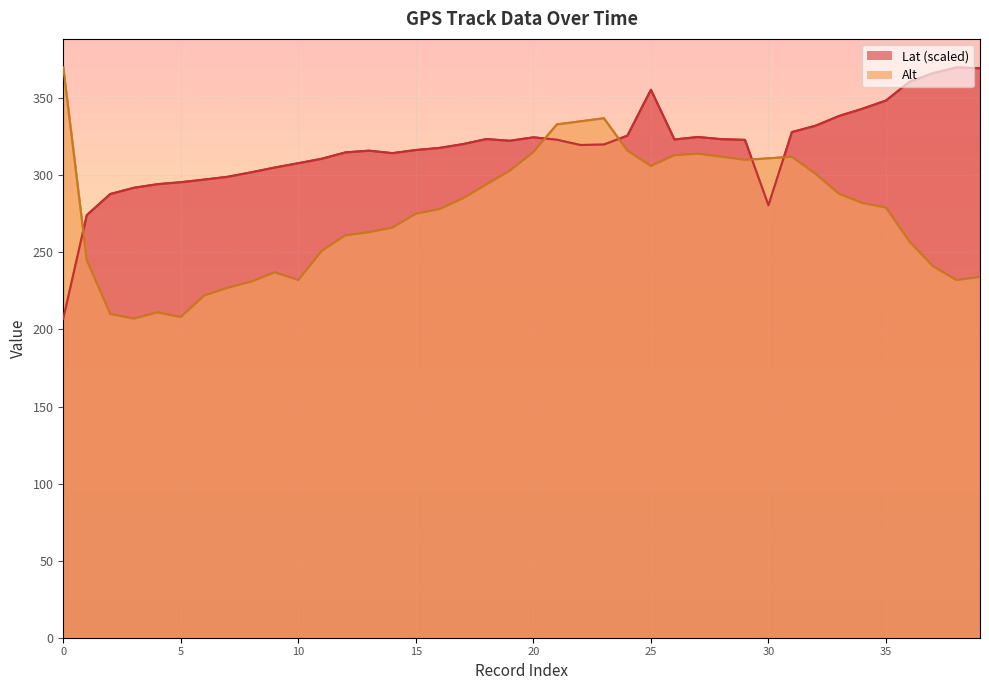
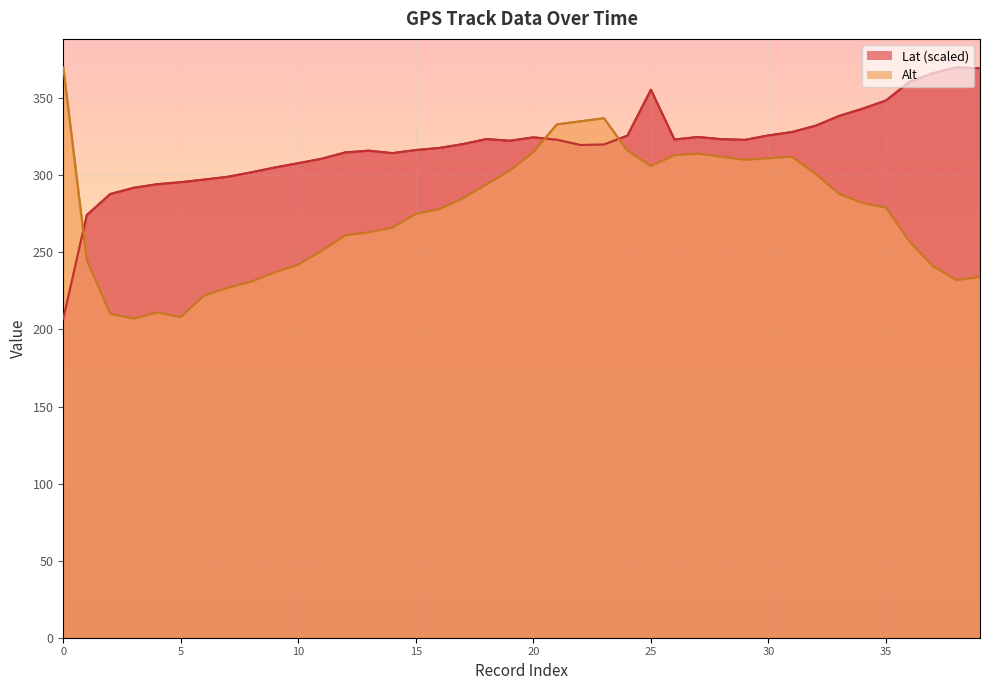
  {
    "Lat (scaled)": {
      "0": 207,
      "5": 296,
      "10": 308,
      "15": 316,
      "20": 325,
      "25": 355,
-     "30": 281,
+     "30": 326,
      "35": 349
    },
    "Alt": {
      "0": 370,
      "5": 208,
-     "10": 232,
+     "10": 242,
      "15": 275,
      "20": 315,
      "25": 306,
      "30": 311,
      "35": 279
    }
  }
